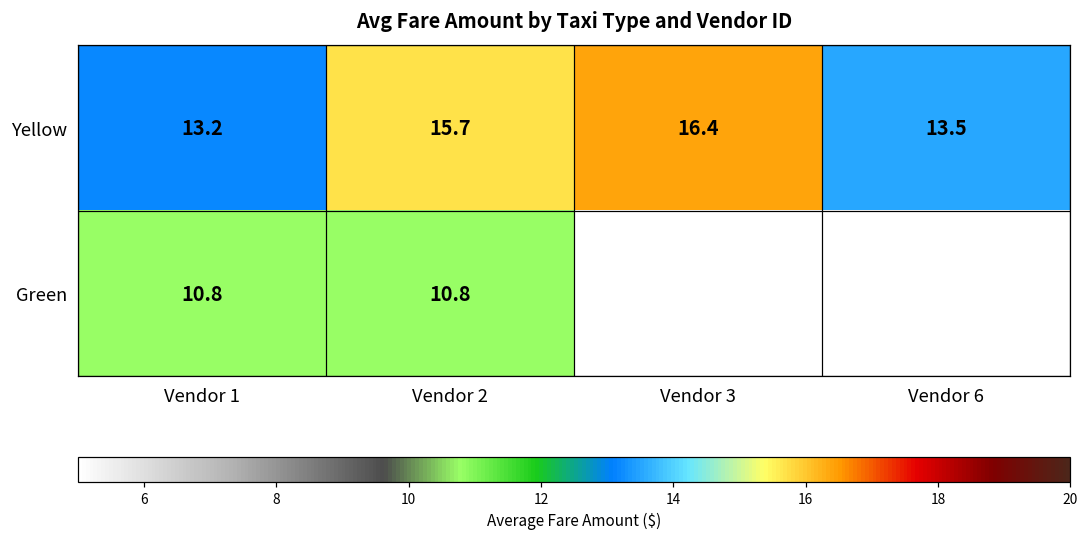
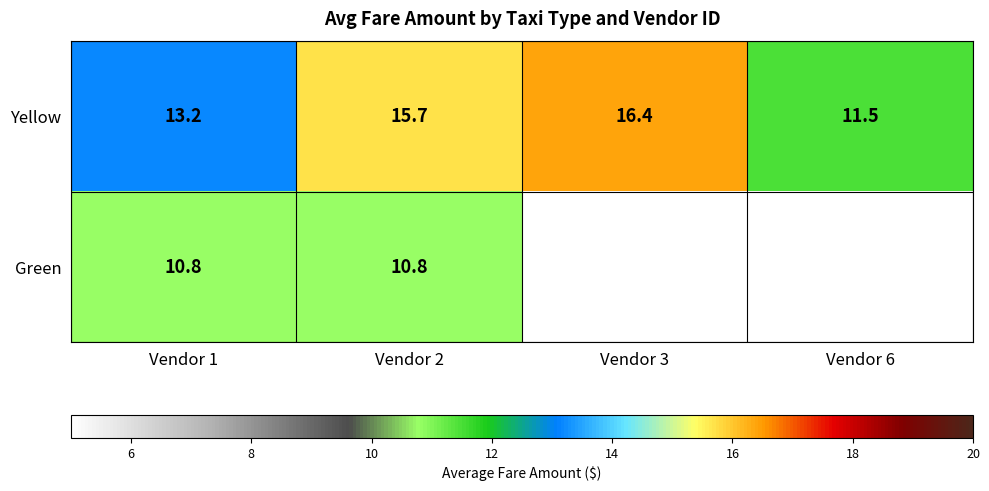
  {
    "Yellow": {
      "Vendor 1": 13.2,
      "Vendor 2": 15.7,
      "Vendor 3": 16.4,
-     "Vendor 6": 13.5
+     "Vendor 6": 11.5
    },
    "Green": {
      "Vendor 1": 10.8,
      "Vendor 2": 10.8
    }
  }
